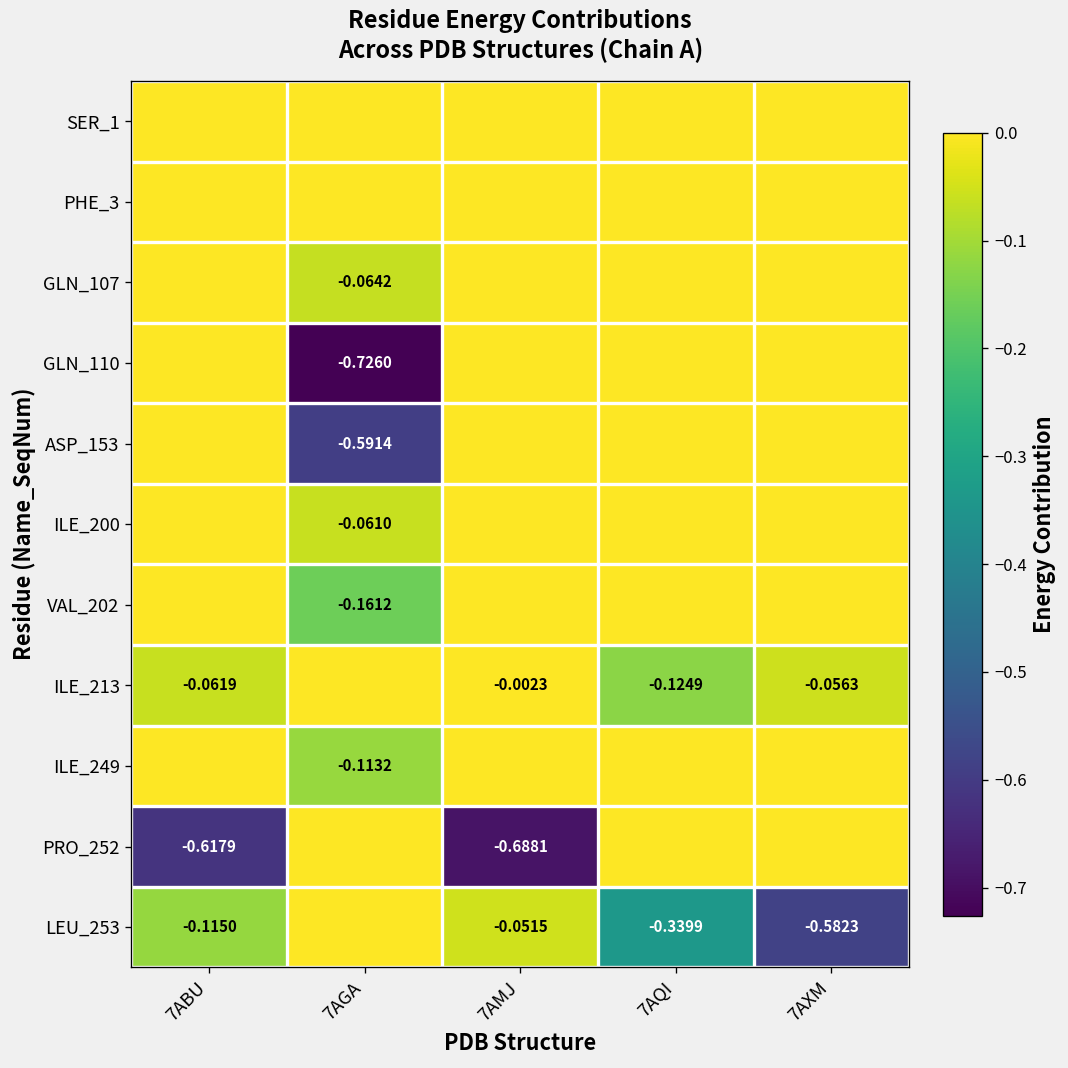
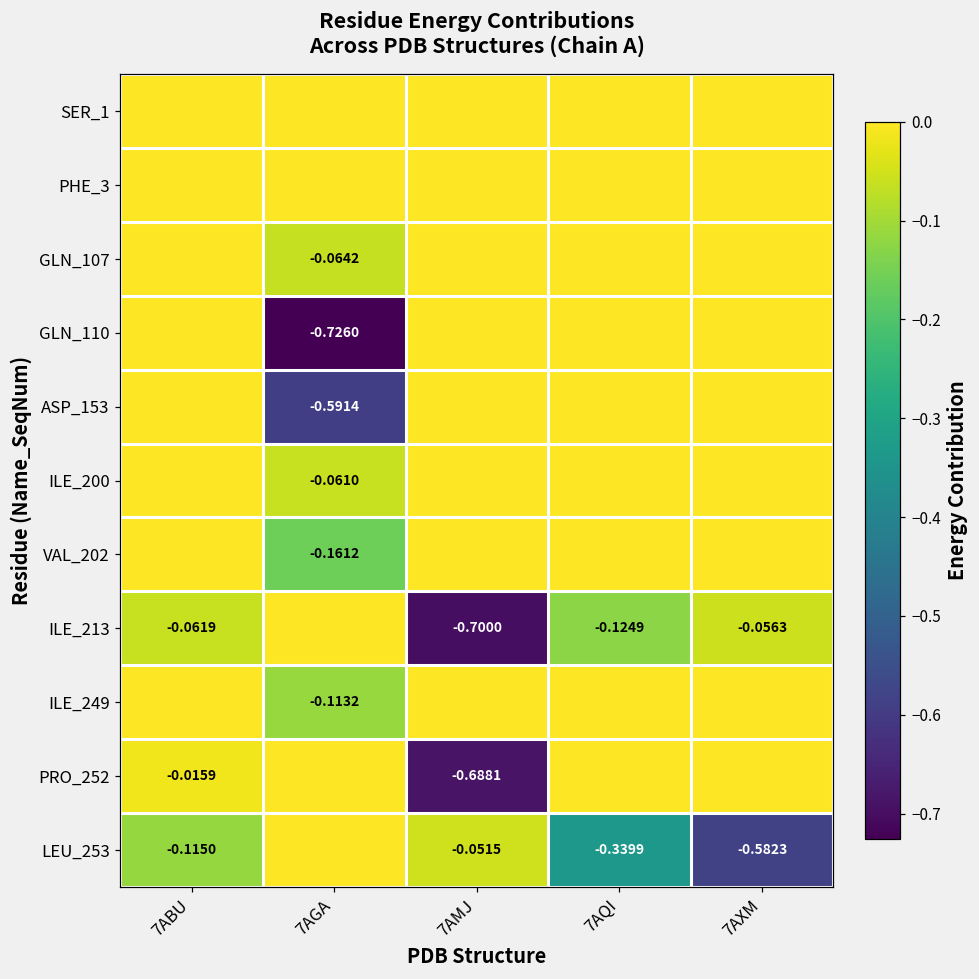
  {
    "GLN_107": {
      "7AGA": -0.0642
    },
    "GLN_110": {
      "7AGA": -0.7260
    },
    "ASP_153": {
      "7AGA": -0.5914
    },
    "ILE_200": {
      "7AGA": -0.0610
    },
    "VAL_202": {
      "7AGA": -0.1612
    },
    "ILE_213": {
      "7ABU": -0.0619,
-     "7AMJ": -0.0023,
+     "7AMJ": -0.7000,
      "7AQI": -0.1249,
      "7AXM": -0.0563
    },
    "ILE_249": {
      "7AGA": -0.1132
    },
    "PRO_252": {
-     "7ABU": -0.6179,
+     "7ABU": -0.0159,
      "7AMJ": -0.6881
    },
    "LEU_253": {
      "7ABU": -0.1150,
      "7AMJ": -0.0515,
      "7AQI": -0.3399,
      "7AXM": -0.5823
    }
  }
